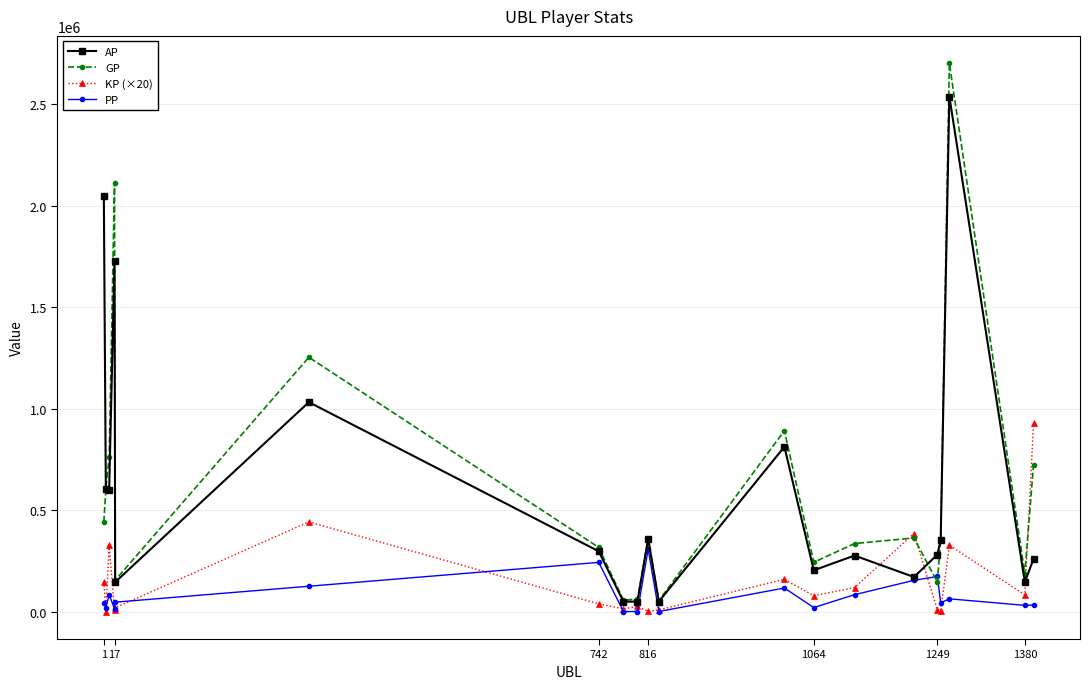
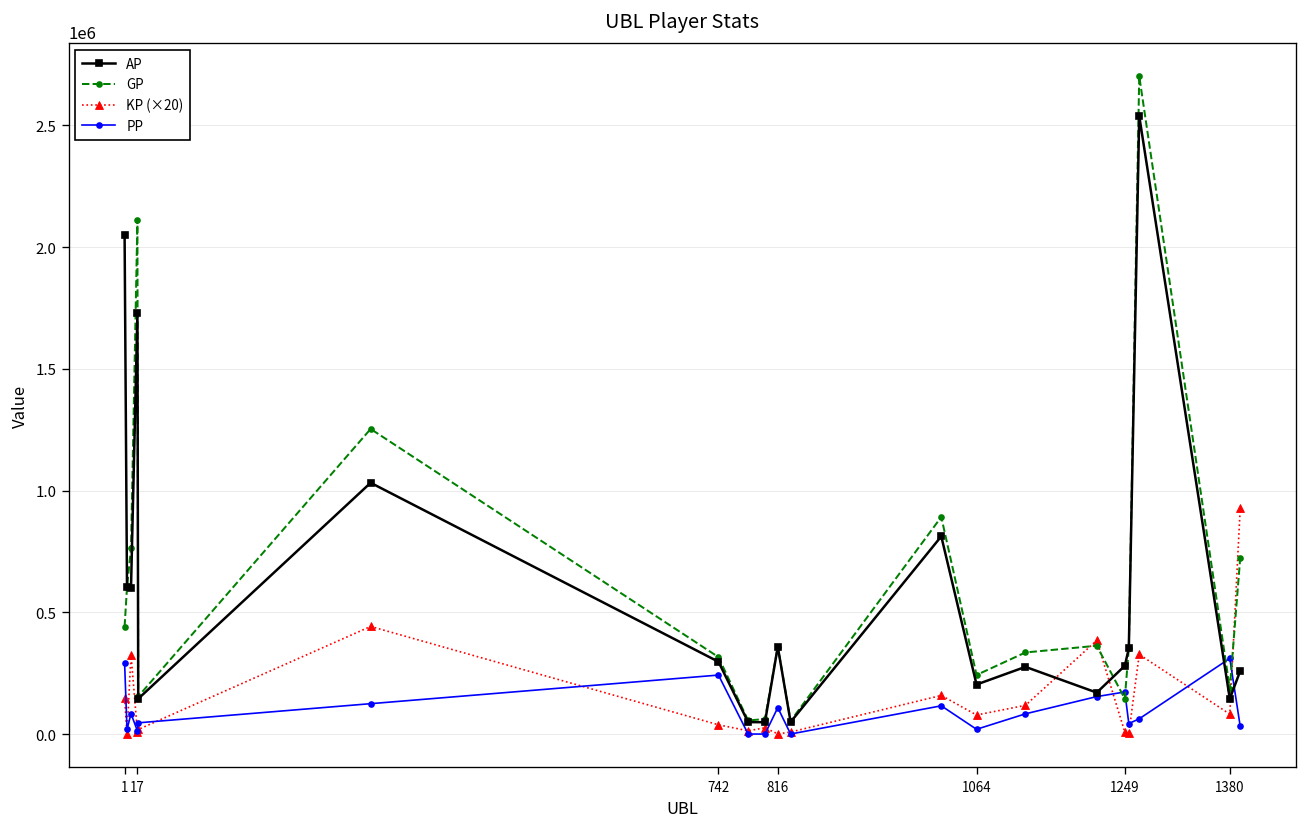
  {
    "AP": {
      "1": 2050000,
      "17": 1730000,
      "742": 300000,
      "1064": 200000,
      "1249": 280000,
      "1380": 140000
    },
    "GP": {
      "1": 440000,
      "17": 2110000,
      "742": 320000,
      "1064": 240000,
      "1249": 150000,
      "1380": 190000
    },
    "KP (×20)": {
      "1": 150000,
      "742": 40000,
      "816": 0,
      "1064": 80000,
      "1249": 10000,
      "1380": 80000
    },
    "PP": {
-     "1": 40000,
+     "1": 290000,
      "742": 240000,
-     "816": 310000,
+     "816": 110000,
      "1064": 20000,
      "1249": 170000,
-     "1380": 30000
+     "1380": 310000
    }
  }
